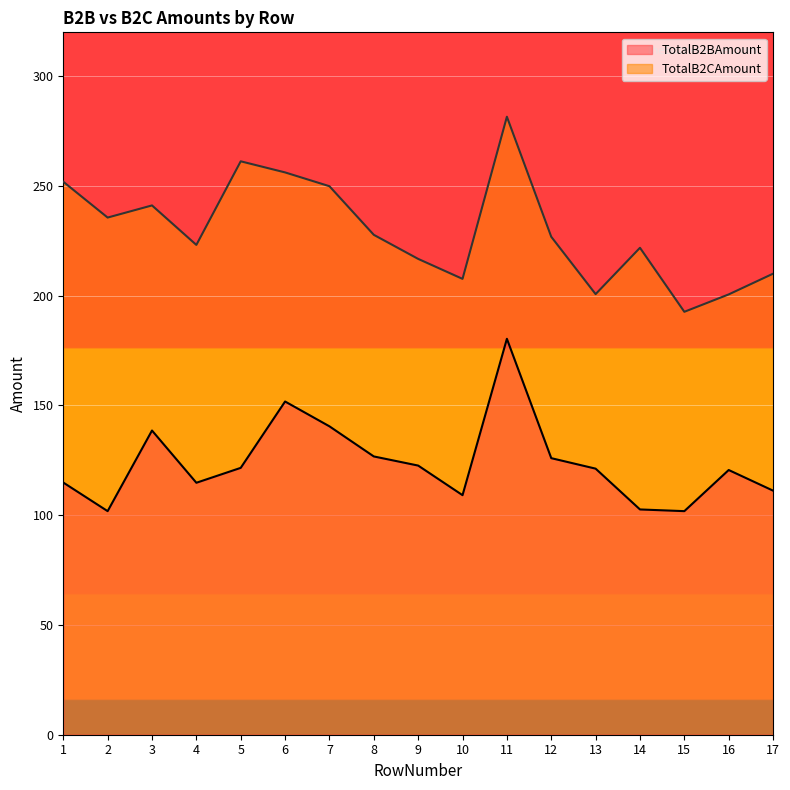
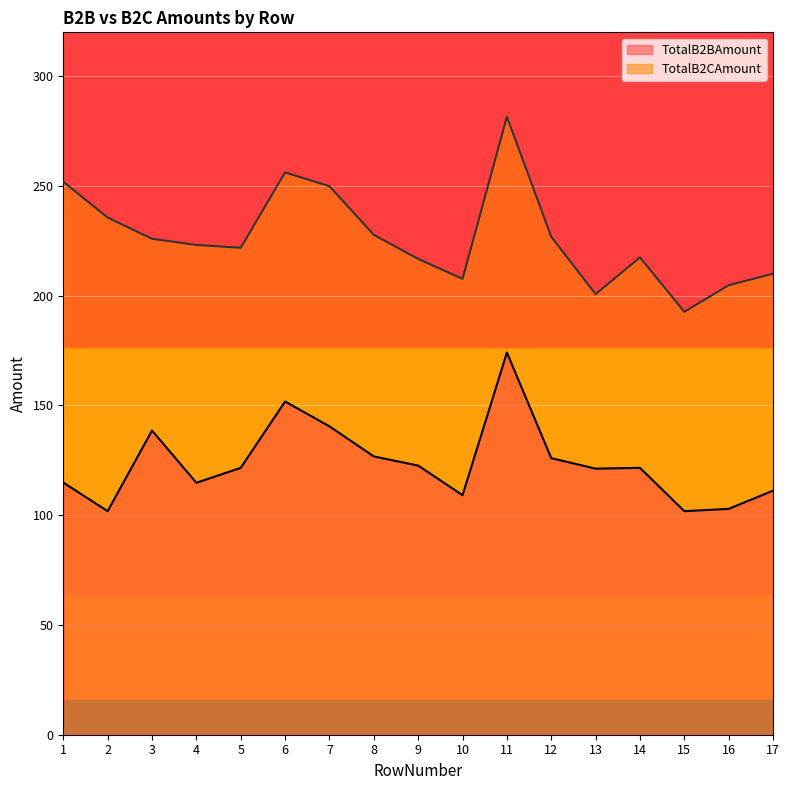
  {
    "TotalB2BAmount": {
      "1": 115,
      "2": 102,
      "3": 139,
      "4": 115,
      "5": 122,
      "6": 152,
      "7": 141,
      "8": 127,
      "9": 123,
      "10": 109,
-     "11": 180,
+     "11": 174,
      "12": 126,
      "13": 121,
-     "14": 103,
+     "14": 122,
      "15": 102,
-     "16": 121,
+     "16": 103,
      "17": 111
    },
    "TotalB2CAmount": {
      "1": 252,
      "2": 236,
-     "3": 241,
+     "3": 226,
      "4": 223,
-     "5": 261,
+     "5": 222,
      "6": 256,
      "7": 250,
      "8": 228,
      "9": 217,
      "10": 208,
      "11": 282,
      "12": 227,
      "13": 201,
-     "14": 222,
+     "14": 217,
      "15": 193,
-     "16": 201,
+     "16": 205,
      "17": 210
    }
  }
